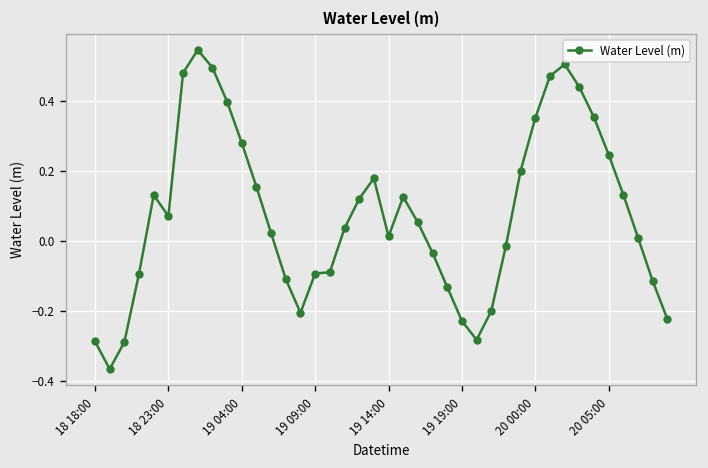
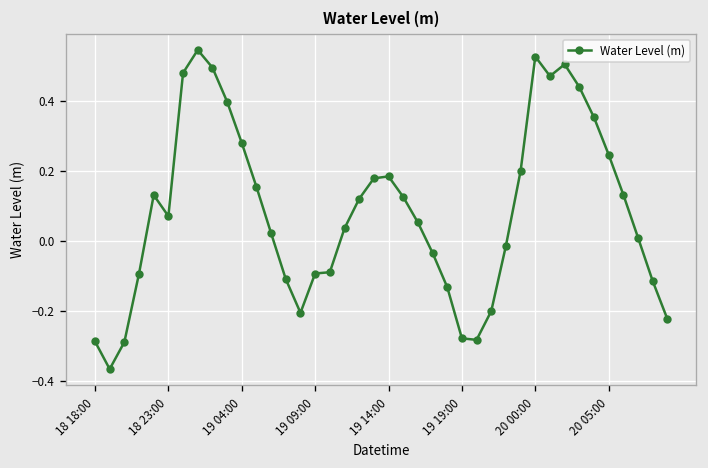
  {
    "18 18:00": -0.29,
    "18 23:00": 0.07,
    "19 04:00": 0.28,
    "19 09:00": -0.09,
-   "19 14:00": 0.01,
-   "19 19:00": -0.23,
-   "20 00:00": 0.35,
+   "19 14:00": 0.18,
+   "19 19:00": -0.28,
+   "20 00:00": 0.53,
    "20 05:00": 0.25
  }
